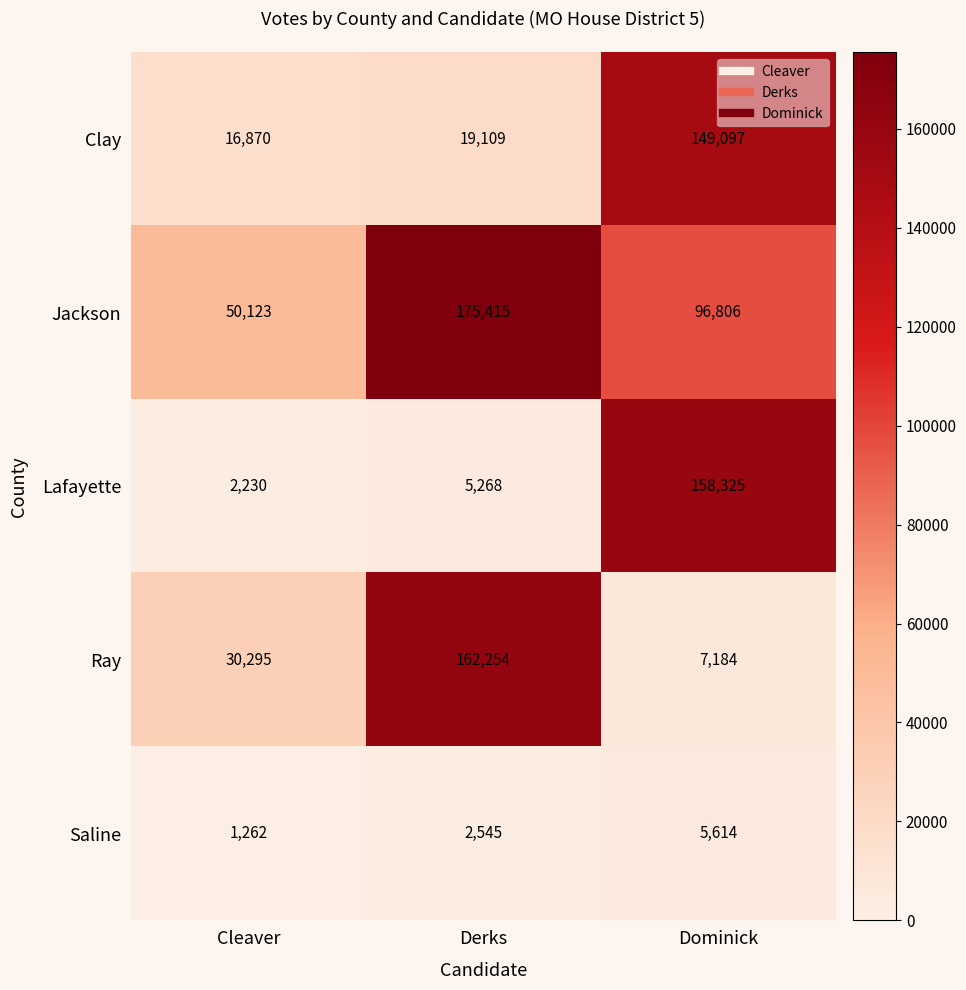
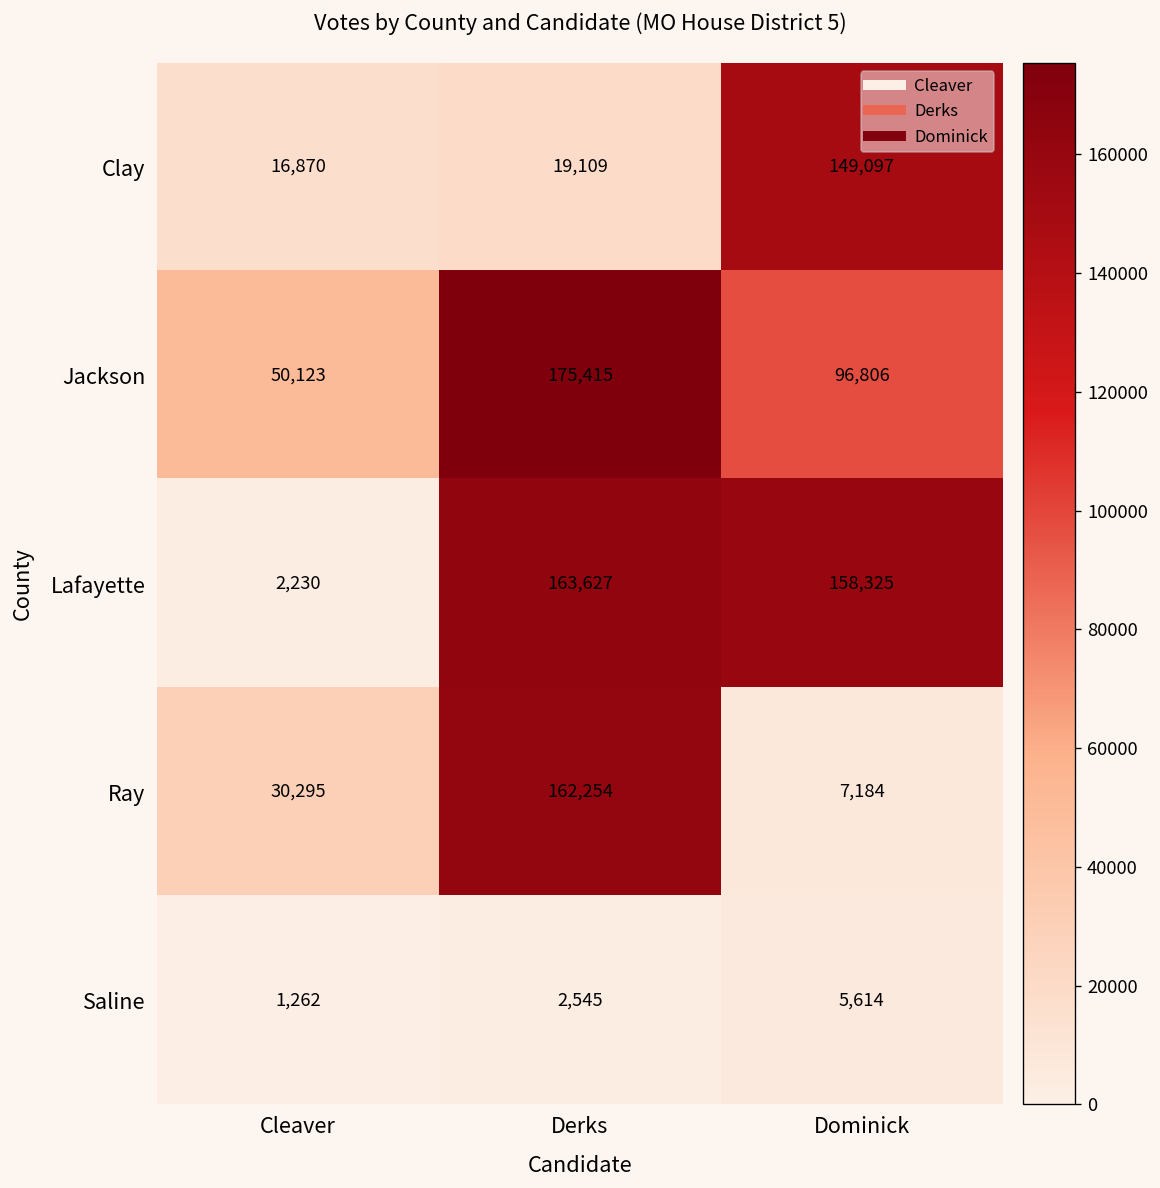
  {
    "Clay": {
      "Cleaver": "16,870",
      "Derks": "19,109",
      "Dominick": "149,097"
    },
    "Jackson": {
      "Cleaver": "50,123",
      "Derks": "175,415",
      "Dominick": "96,806"
    },
    "Lafayette": {
      "Cleaver": "2,230",
-     "Derks": "5,268",
+     "Derks": "163,627",
      "Dominick": "158,325"
    },
    "Ray": {
      "Cleaver": "30,295",
      "Derks": "162,254",
      "Dominick": "7,184"
    },
    "Saline": {
      "Cleaver": "1,262",
      "Derks": "2,545",
      "Dominick": "5,614"
    }
  }
